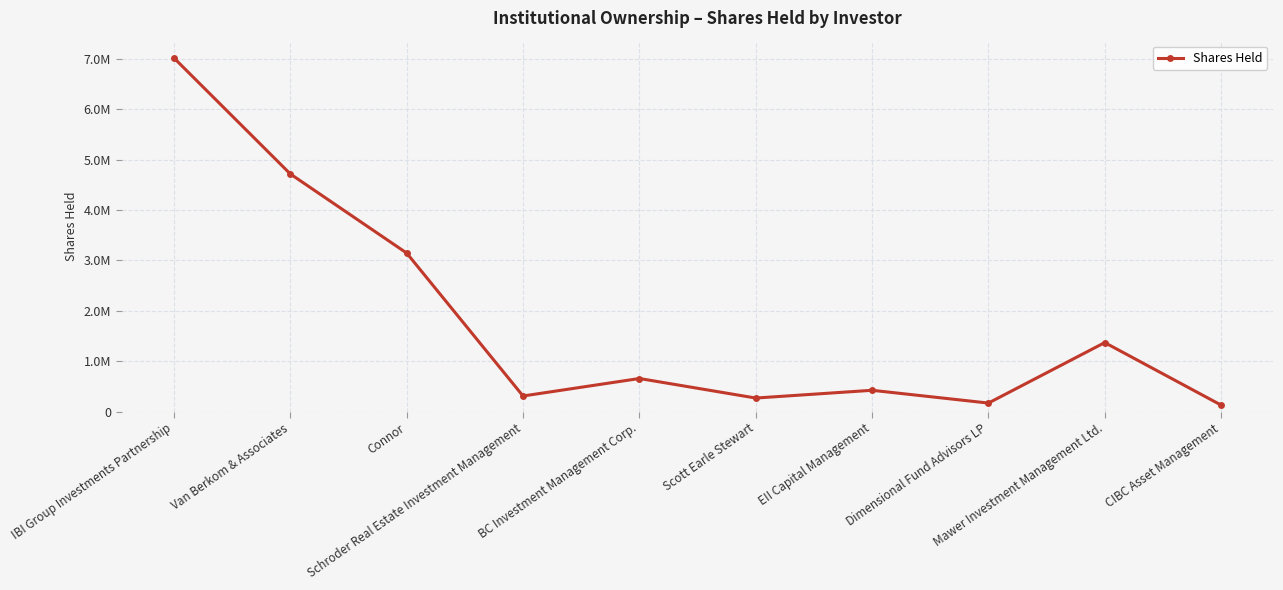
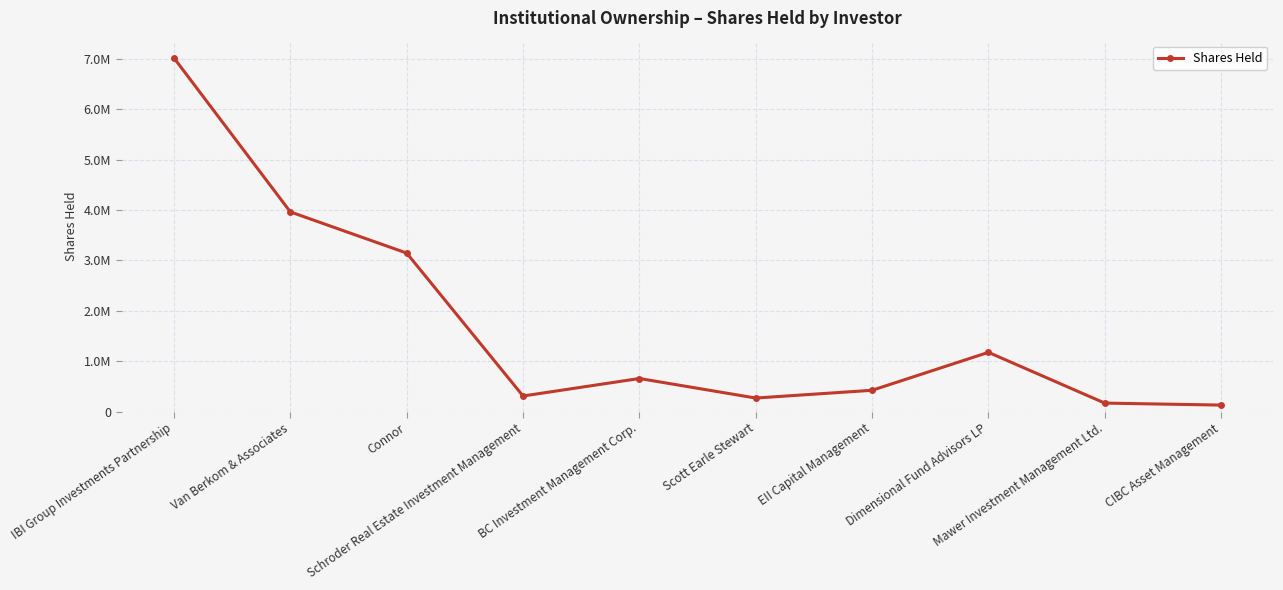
  {
    "IBI Group Investments Partnership": 7000000,
-   "Van Berkom & Associates": 4700000,
+   "Van Berkom & Associates": 4000000,
    "Connor": 3100000,
    "Schroder Real Estate Investment Management": 300000,
    "BC Investment Management Corp.": 700000,
    "Scott Earle Stewart": 300000,
    "EII Capital Management": 400000,
-   "Dimensional Fund Advisors LP": 200000,
-   "Mawer Investment Management Ltd.": 1400000,
+   "Dimensional Fund Advisors LP": 1200000,
+   "Mawer Investment Management Ltd.": 200000,
    "CIBC Asset Management": 100000
  }
